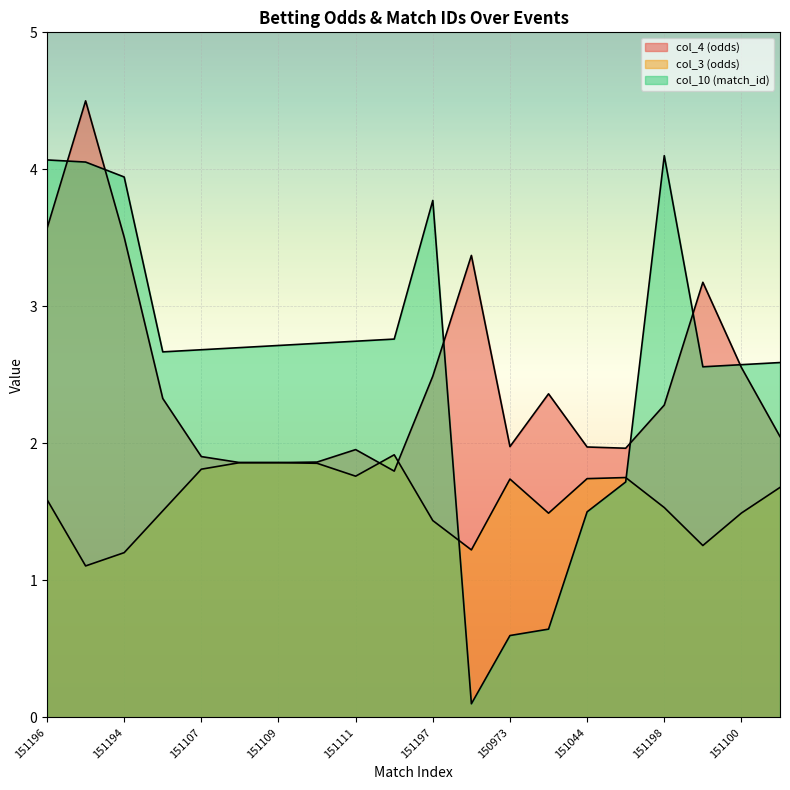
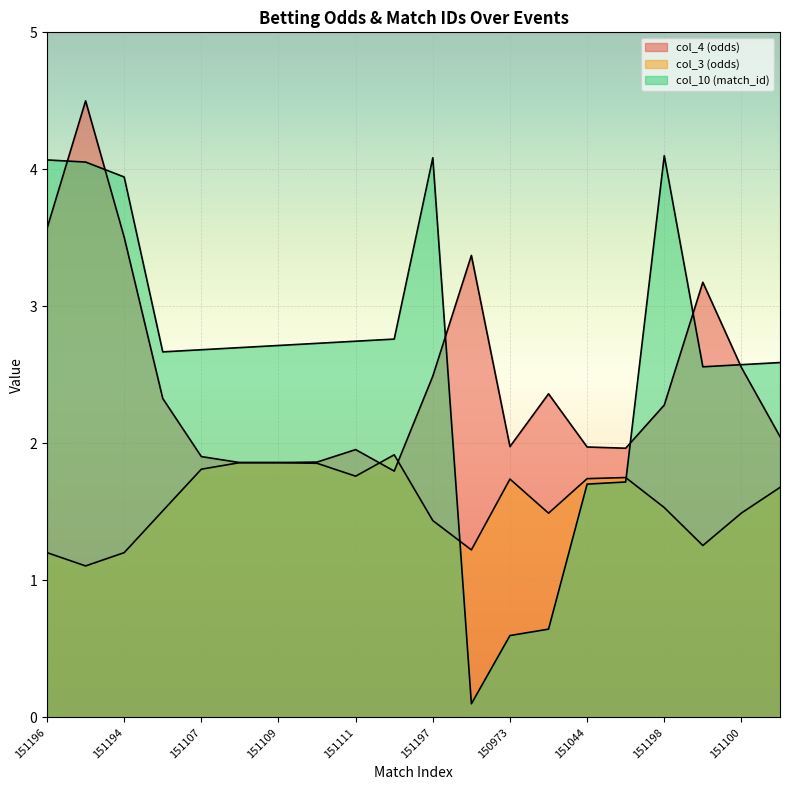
  {
    "col_4 (odds)": {
      "151196": 3.57,
      "151194": 3.51,
      "151107": 1.90,
      "151111": 1.96,
      "151197": 2.49,
      "150973": 1.98,
      "151044": 1.97,
      "151198": 2.28,
      "151100": 2.55
    },
    "col_3 (odds)": {
-     "151196": 1.59,
+     "151196": 1.20,
      "151194": 1.20,
      "151107": 1.81,
      "151111": 1.76,
      "151197": 1.44,
      "150973": 1.74,
      "151044": 1.74,
      "151198": 1.53,
      "151100": 1.49
    },
    "col_10 (match_id)": {
      "151196": 4.07,
      "151194": 3.94,
      "151107": 2.68,
      "151109": 2.71,
      "151111": 2.75,
-     "151197": 3.77,
+     "151197": 4.08,
      "150973": 0.60,
-     "151044": 1.50,
+     "151044": 1.70,
      "151198": 4.10,
      "151100": 2.57
    }
  }
